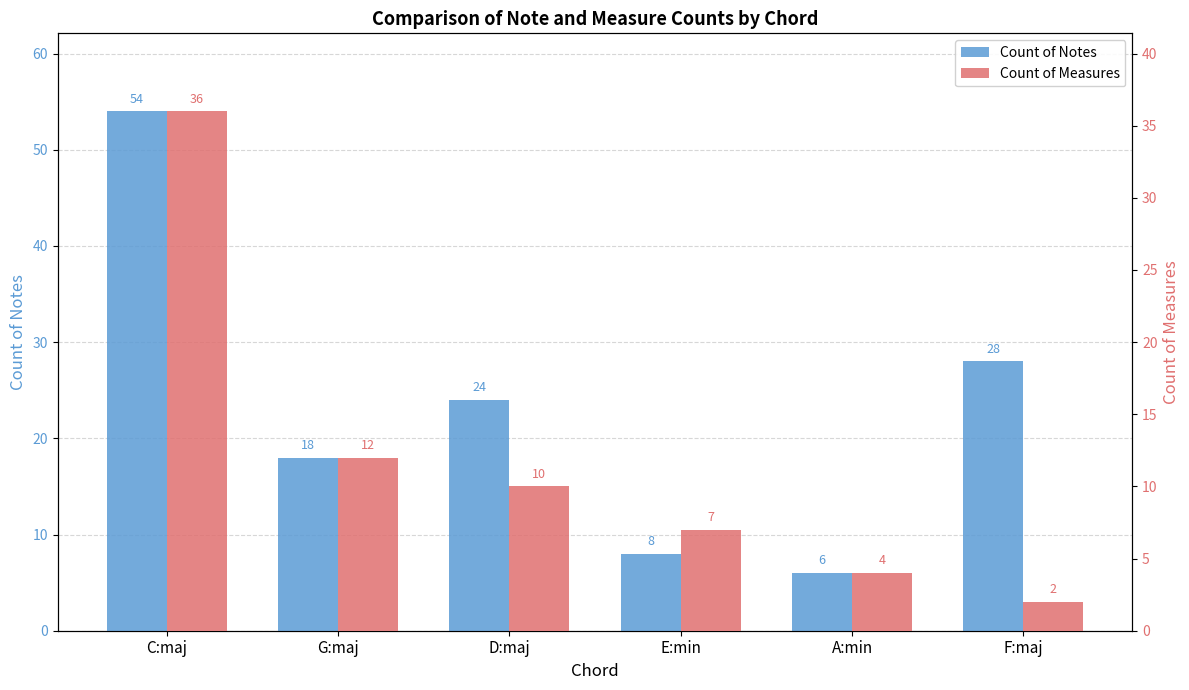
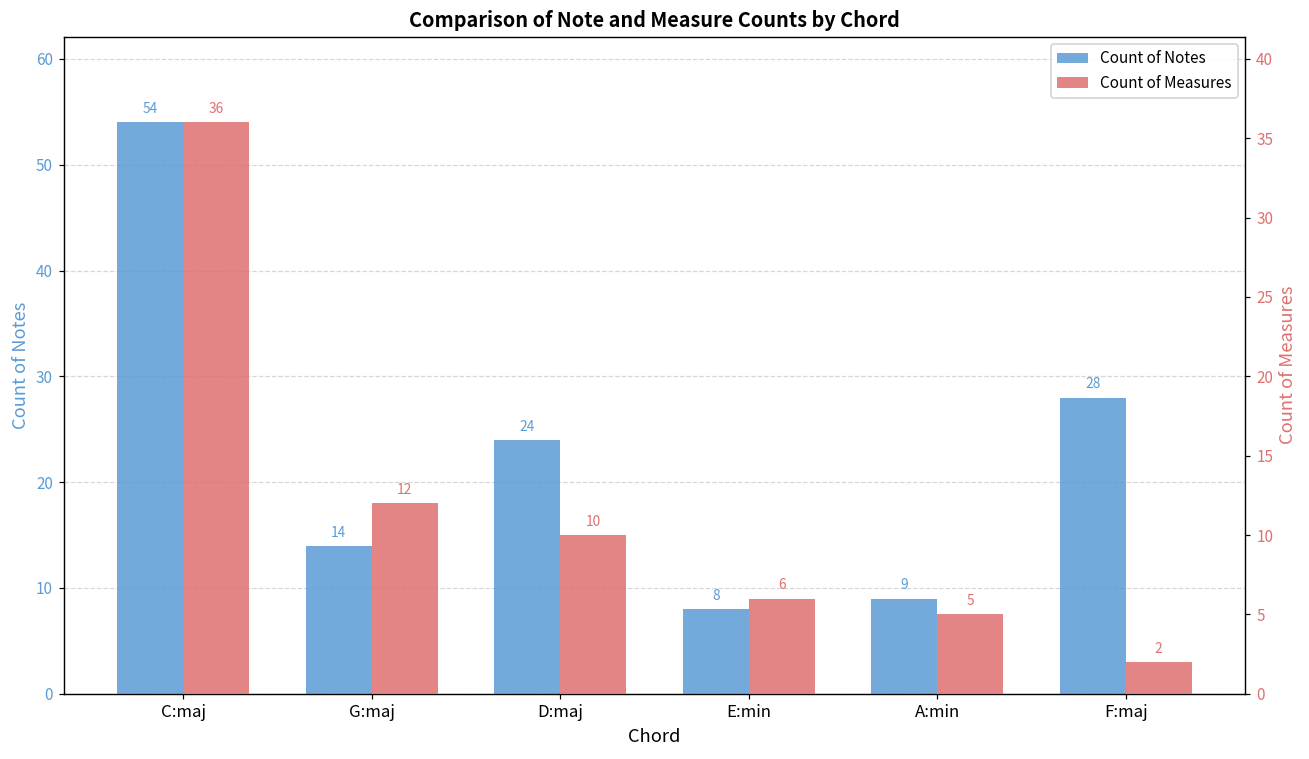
  {
    "Count of Notes": {
      "C:maj": 54,
-     "G:maj": 18,
+     "G:maj": 14,
      "D:maj": 24,
      "E:min": 8,
-     "A:min": 6,
+     "A:min": 9,
      "F:maj": 28
    },
    "Count of Measures": {
      "C:maj": 36,
      "G:maj": 12,
      "D:maj": 10,
-     "E:min": 7,
-     "A:min": 4,
+     "E:min": 6,
+     "A:min": 5,
      "F:maj": 2
    }
  }
